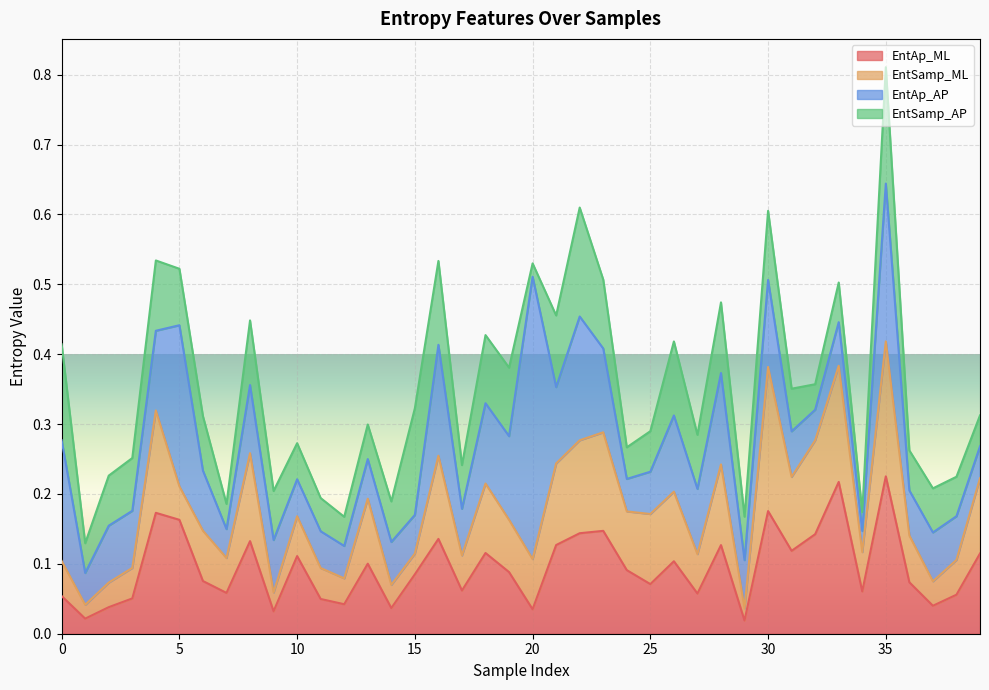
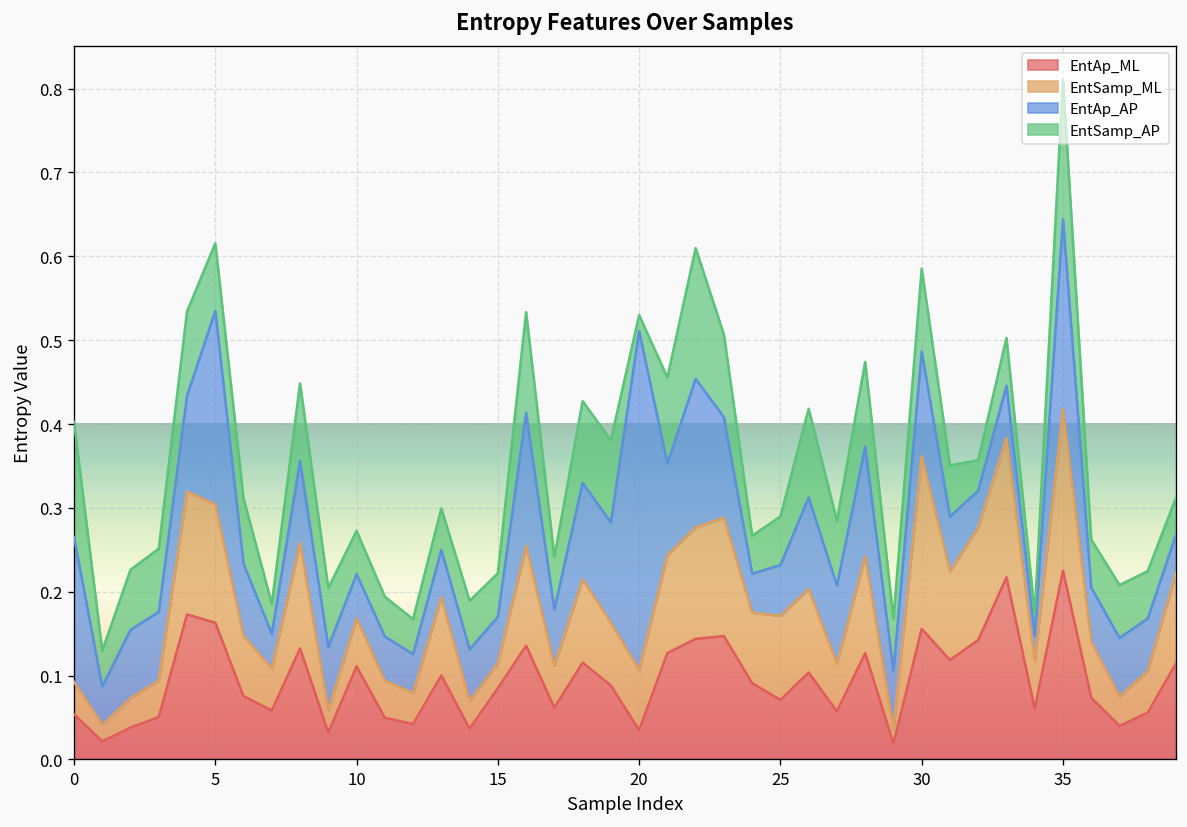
  {
    "EntAp_ML": {
      "0": 0.05,
      "5": 0.16,
      "10": 0.11,
      "15": 0.09,
      "20": 0.04,
      "25": 0.07,
-     "30": 0.18,
+     "30": 0.16,
      "35": 0.23
    },
    "EntSamp_ML": {
-     "0": 0.05,
-     "5": 0.05,
+     "0": 0.04,
+     "5": 0.14,
      "10": 0.06,
      "15": 0.03,
      "20": 0.07,
      "25": 0.10,
      "30": 0.21,
      "35": 0.19
    },
    "EntAp_AP": {
      "0": 0.17,
      "5": 0.23,
      "10": 0.05,
      "15": 0.06,
      "20": 0.40,
      "25": 0.06,
      "30": 0.12,
      "35": 0.23
    },
    "EntSamp_AP": {
      "0": 0.14,
      "5": 0.08,
      "10": 0.05,
-     "15": 0.15,
+     "15": 0.05,
      "20": 0.02,
      "25": 0.06,
      "30": 0.10
    }
  }
